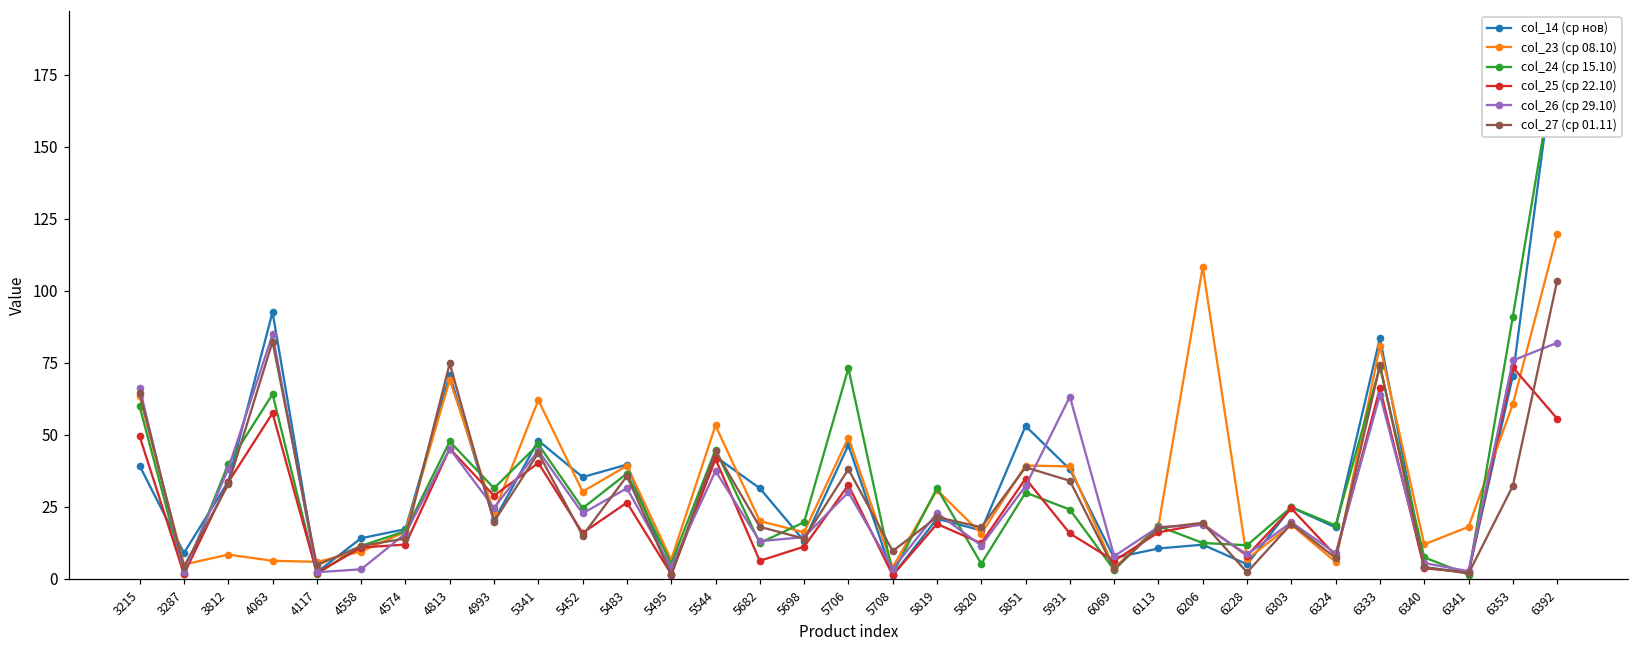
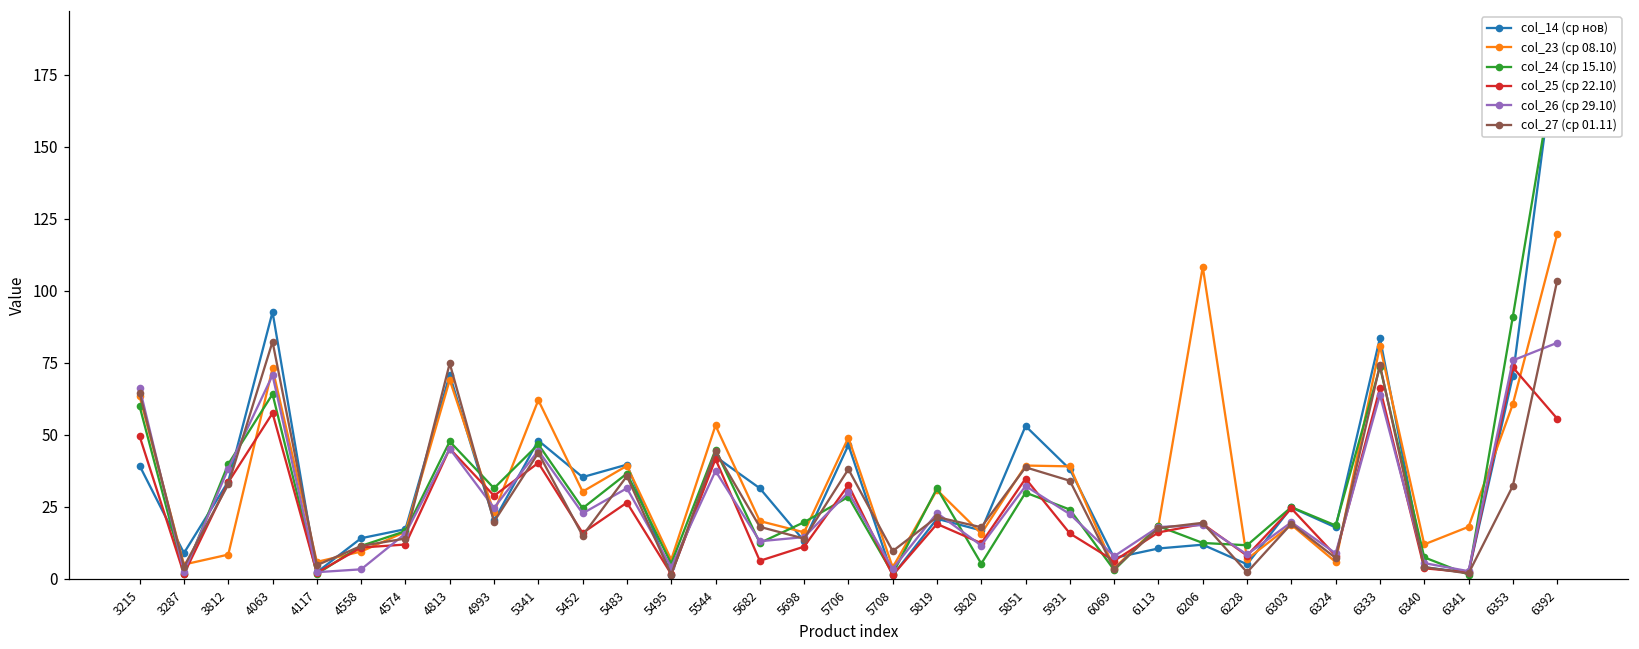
  {
    "col_14 (ср нов)": {
      "3215": 39,
      "3287": 9,
      "4063": 93,
      "4558": 14,
      "4813": 71,
      "5341": 48,
      "5452": 35,
      "5682": 31,
      "5706": 46,
      "5820": 17,
      "5851": 53,
      "5931": 38,
      "6113": 10,
      "6228": 5,
      "6333": 84,
      "6353": 70
    },
    "col_23 (ср 08.10)": {
      "3215": 63,
      "3812": 8,
-     "4063": 6,
+     "4063": 73,
      "4117": 6,
      "4558": 9,
      "4813": 69,
      "4993": 23,
      "5341": 62,
      "5452": 30,
      "5495": 7,
      "5544": 53,
      "5682": 20,
      "5698": 16,
      "5706": 49,
      "5820": 16,
      "5931": 39,
      "6206": 108,
      "6228": 7,
      "6324": 6,
      "6333": 81,
      "6340": 12,
      "6341": 18,
      "6353": 61,
      "6392": 120
    },
    "col_24 (ср 15.10)": {
      "3215": 60,
      "3812": 40,
      "4063": 64,
      "4813": 48,
      "4993": 31,
      "5341": 47,
      "5452": 24,
      "5495": 5,
      "5698": 20,
-     "5706": 73,
+     "5706": 28,
      "5820": 5,
      "5851": 30,
      "5931": 24,
      "6228": 12,
      "6340": 7,
      "6353": 91
    },
    "col_25 (ср 22.10)": {
      "3215": 49,
      "4063": 57,
      "4574": 12,
      "4993": 29,
      "5341": 40,
      "5483": 26,
      "5682": 6,
      "5698": 11,
      "5706": 33,
      "5819": 19,
      "5851": 35,
      "5931": 16,
      "6069": 6,
      "6113": 16,
      "6333": 66,
      "6353": 73,
      "6392": 56
    },
    "col_26 (ср 29.10)": {
      "3215": 66,
      "3812": 38,
-     "4063": 85,
+     "4063": 71,
      "4558": 3,
      "4993": 25,
      "5452": 23,
      "5483": 31,
      "5495": 4,
      "5544": 37,
      "5706": 30,
      "5819": 23,
      "5851": 32,
-     "5931": 63,
+     "5931": 22,
      "6333": 64,
      "6340": 5,
      "6353": 76,
      "6392": 82
    },
    "col_27 (ср 01.11)": {
      "3215": 64,
      "4063": 82,
      "4117": 5,
      "4574": 14,
      "4813": 75,
      "5682": 18,
      "5706": 38,
      "5708": 10,
      "5820": 18,
      "5931": 34,
      "6228": 2,
      "6353": 32,
      "6392": 103
    }
  }
